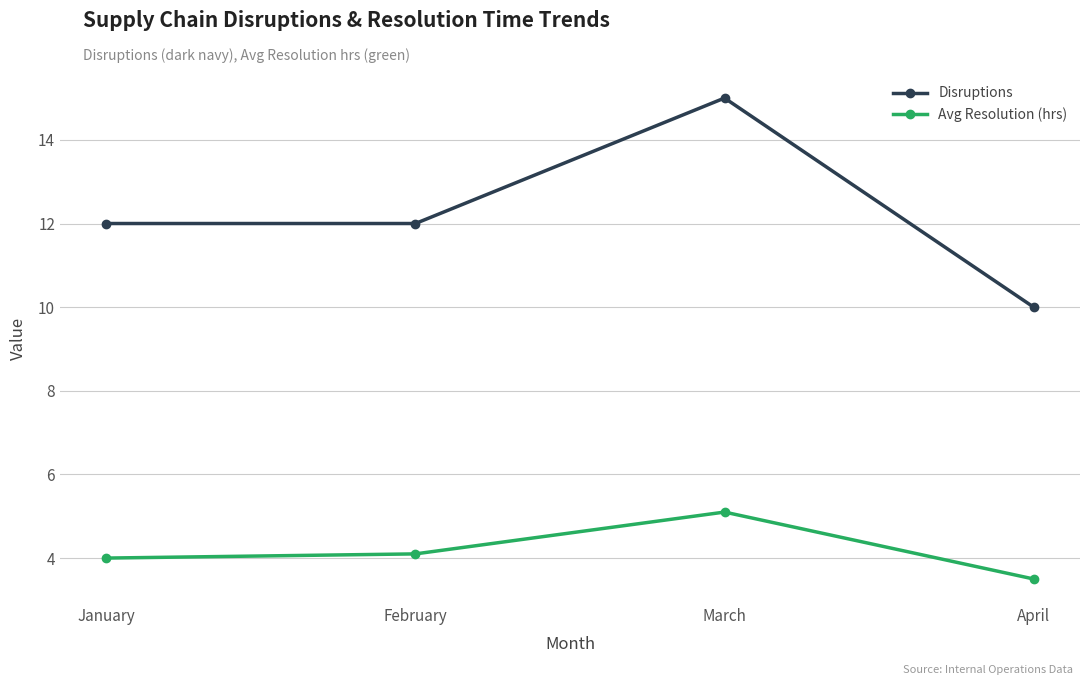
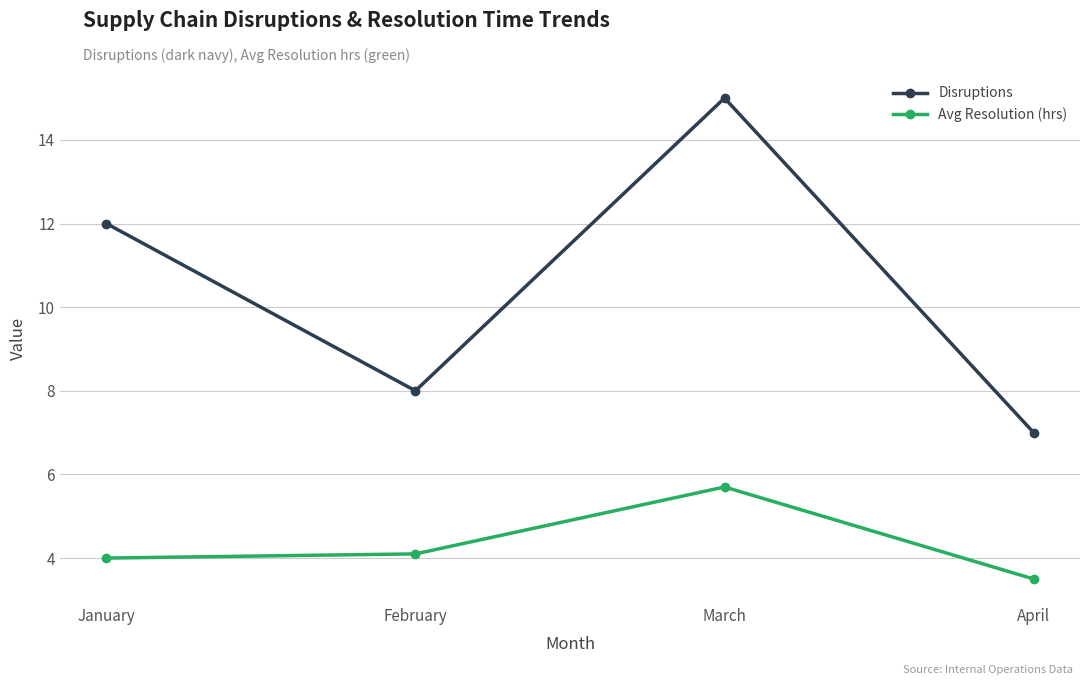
  {
    "Disruptions": {
      "January": 12,
-     "February": 12,
+     "February": 8,
      "March": 15,
-     "April": 10
+     "April": 7
    },
    "Avg Resolution (hrs)": {
      "January": 4.0,
      "February": 4.1,
-     "March": 5.1,
+     "March": 5.7,
      "April": 3.5
    }
  }
